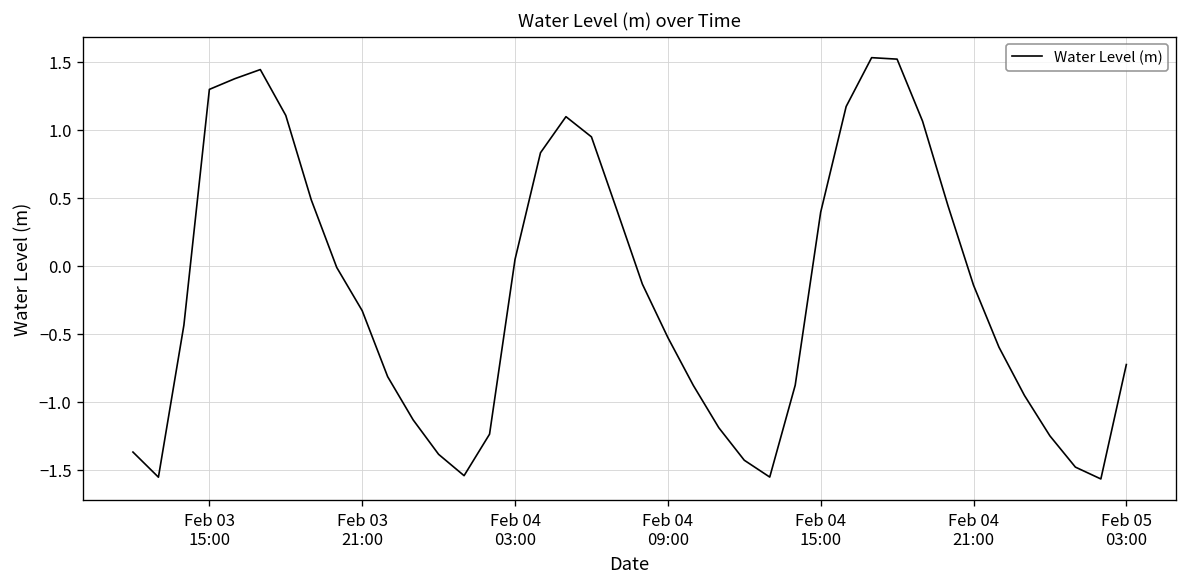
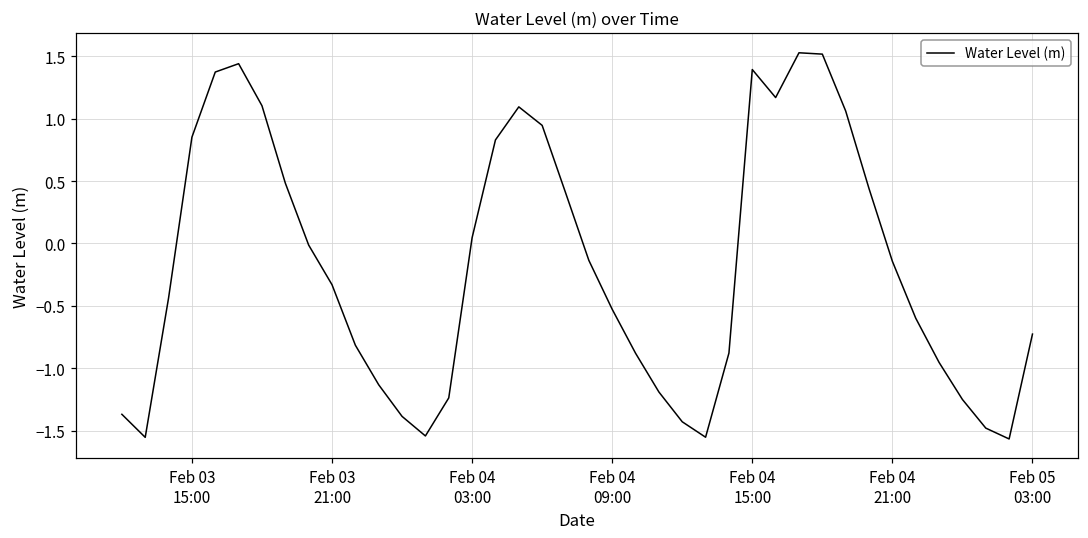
  {
-   "Feb 03 15:00": 1.30,
+   "Feb 03 15:00": 0.85,
    "Feb 03 21:00": -0.33,
    "Feb 04 03:00": 0.05,
    "Feb 04 09:00": -0.53,
-   "Feb 04 15:00": 0.39,
+   "Feb 04 15:00": 1.39,
    "Feb 04 21:00": -0.14,
    "Feb 05 03:00": -0.73
  }
